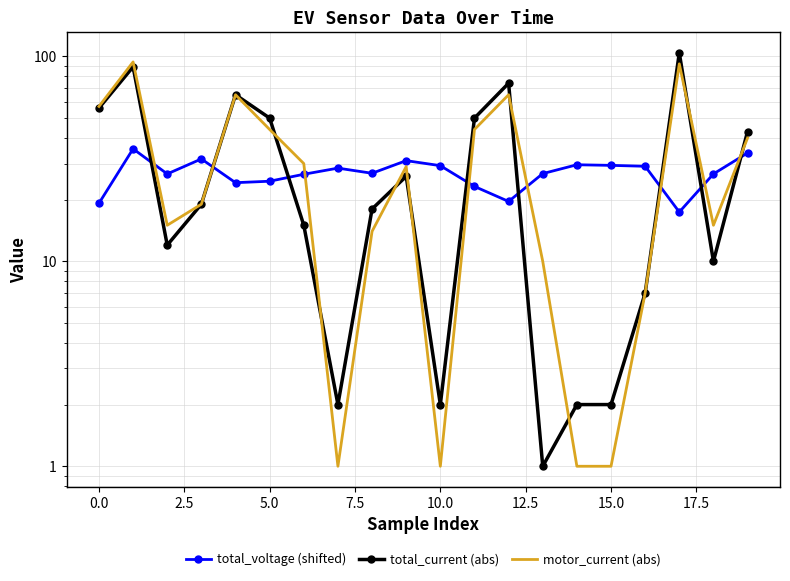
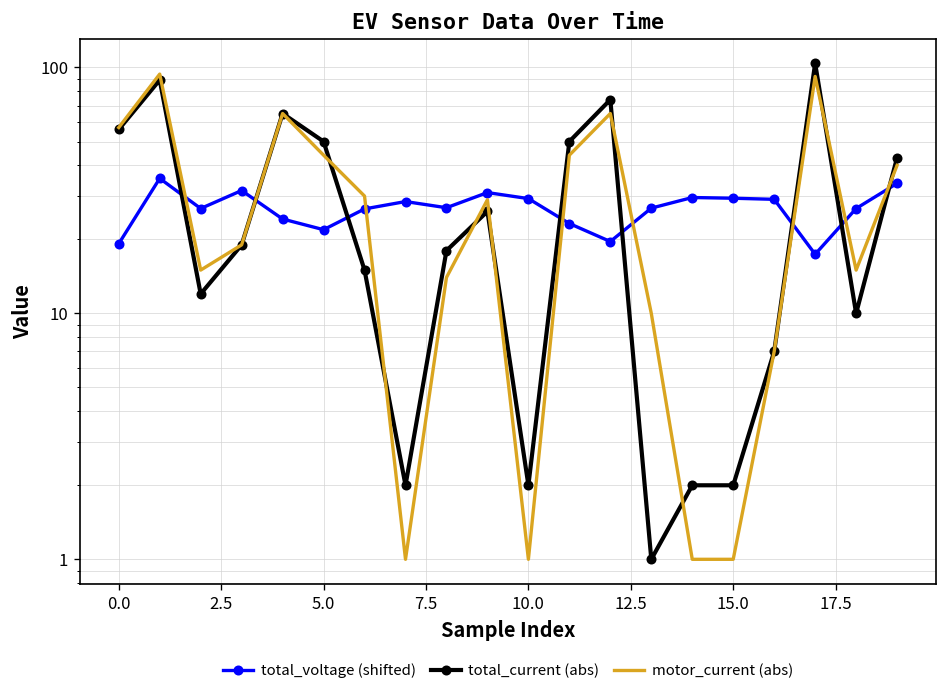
  {
    "total_voltage (shifted)": {
      "0.0": 19,
-     "5.0": 25,
+     "5.0": 22,
      "10.0": 29,
      "15.0": 29
    },
    "total_current (abs)": {
      "5.0": 50,
      "10.0": 2,
      "15.0": 2
    },
    "motor_current (abs)": {
      "5.0": 44,
      "10.0": 1,
      "15.0": 1
    }
  }
